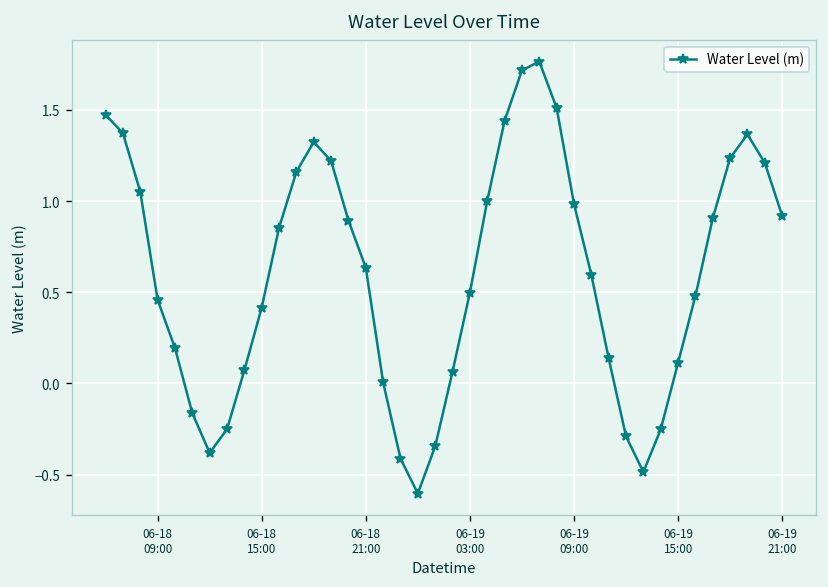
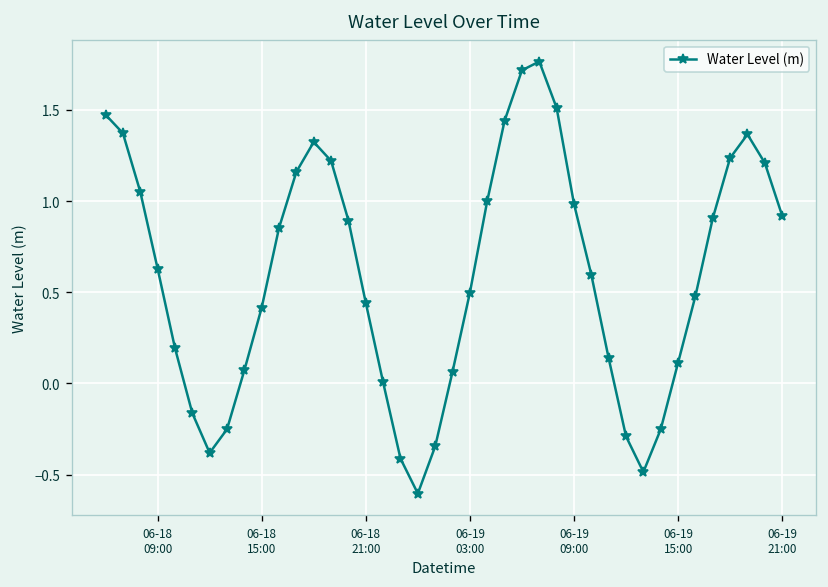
  {
-   "06-18 09:00": 0.46,
+   "06-18 09:00": 0.63,
    "06-18 15:00": 0.42,
-   "06-18 21:00": 0.63,
+   "06-18 21:00": 0.44,
    "06-19 03:00": 0.50,
    "06-19 09:00": 0.98,
    "06-19 15:00": 0.11,
    "06-19 21:00": 0.92
  }
